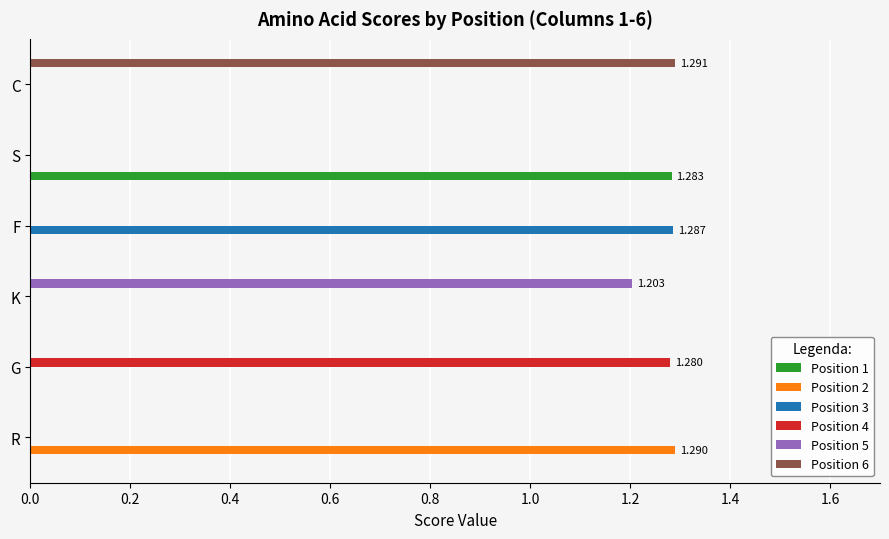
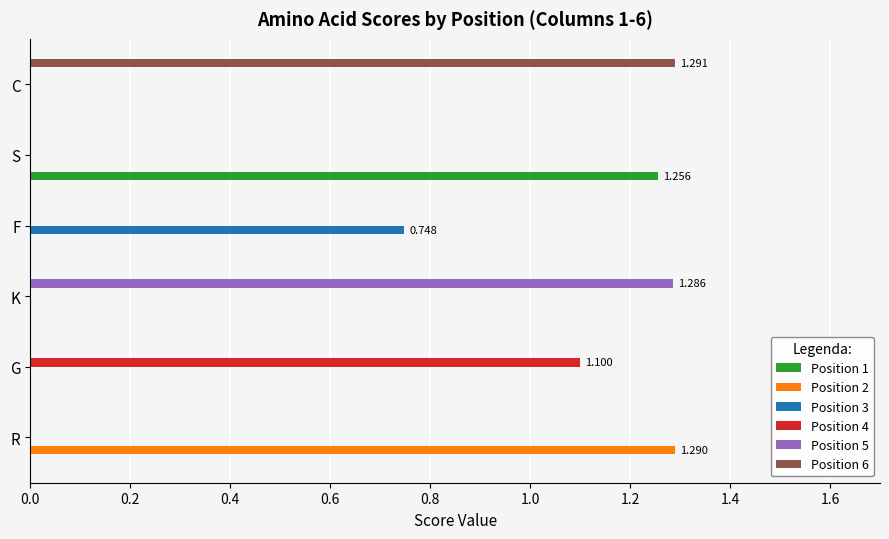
  {
    "Position 1": {
-     "S": 1.283
+     "S": 1.256
    },
    "Position 2": {
      "R": 1.290
    },
    "Position 3": {
-     "F": 1.287
+     "F": 0.748
    },
    "Position 4": {
-     "G": 1.280
+     "G": 1.100
    },
    "Position 5": {
-     "K": 1.203
+     "K": 1.286
    },
    "Position 6": {
      "C": 1.291
    }
  }
